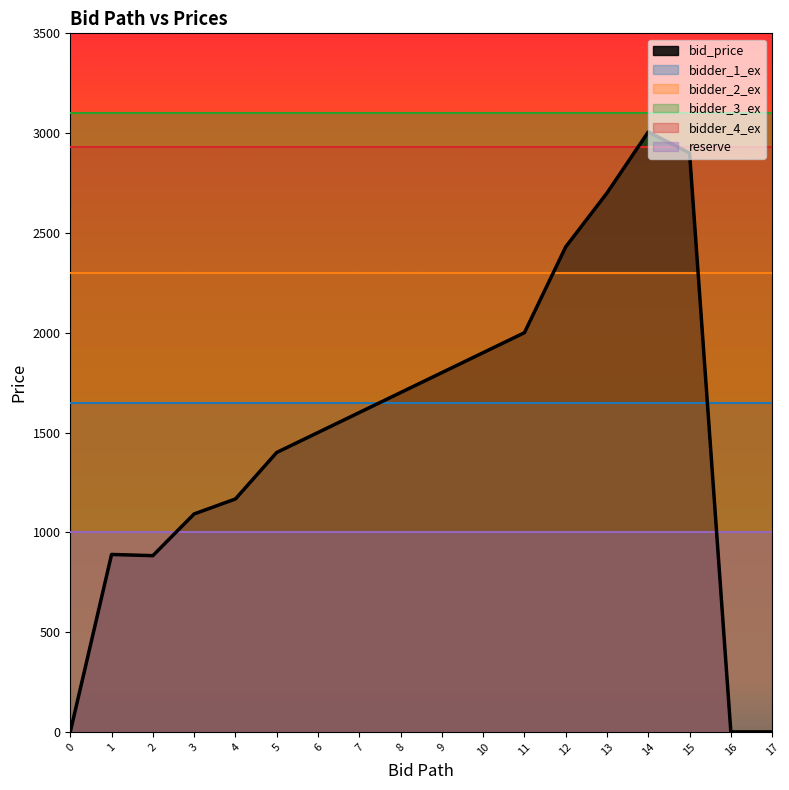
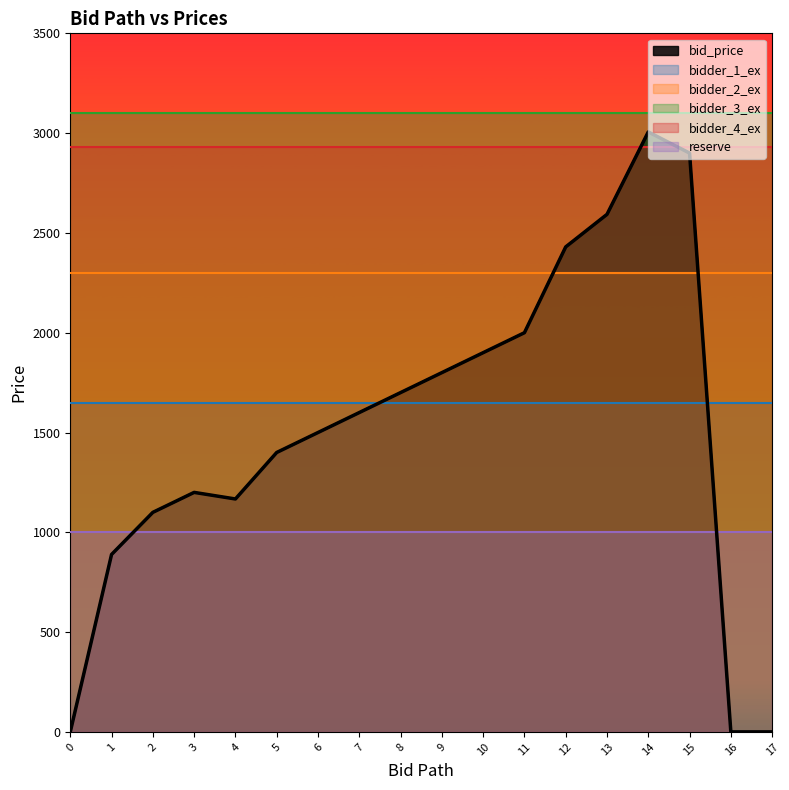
  {
    "bid_price": {
      "0": 0,
      "1": 890,
-     "2": 880,
-     "3": 1090,
+     "2": 1100,
+     "3": 1200,
      "4": 1170,
      "5": 1400,
      "6": 1500,
      "7": 1600,
      "8": 1700,
      "9": 1800,
      "10": 1900,
      "11": 2000,
      "12": 2430,
-     "13": 2700,
+     "13": 2590,
      "14": 3010,
      "16": 0,
      "17": 0
    },
    "bidder_1_ex": {
      "0": 1650,
      "1": 1650,
      "2": 1650,
      "3": 1650,
      "4": 1650,
      "5": 1650,
      "6": 1650,
      "7": 1650,
      "8": 1650,
      "9": 1650,
      "10": 1650,
      "11": 1650,
      "12": 1650,
      "13": 1650,
      "14": 1650,
      "15": 1650,
      "16": 1650,
      "17": 1650
    },
    "bidder_3_ex": {
      "0": 3100,
      "1": 3100,
      "2": 3100,
      "3": 3100,
      "4": 3100,
      "5": 3100,
      "6": 3100,
      "7": 3100,
      "8": 3100,
      "9": 3100,
      "10": 3100,
      "11": 3100,
      "12": 3100,
      "13": 3100,
      "14": 3100,
      "17": 3100
    },
    "reserve": {
      "0": 1000,
      "1": 1000,
      "2": 1000,
      "3": 1000,
      "4": 1000,
      "5": 1000,
      "6": 1000,
      "7": 1000,
      "8": 1000,
      "9": 1000,
      "10": 1000,
      "11": 1000,
      "12": 1000,
      "13": 1000,
      "14": 1000,
      "15": 1000,
      "16": 1000,
      "17": 1000
    }
  }
